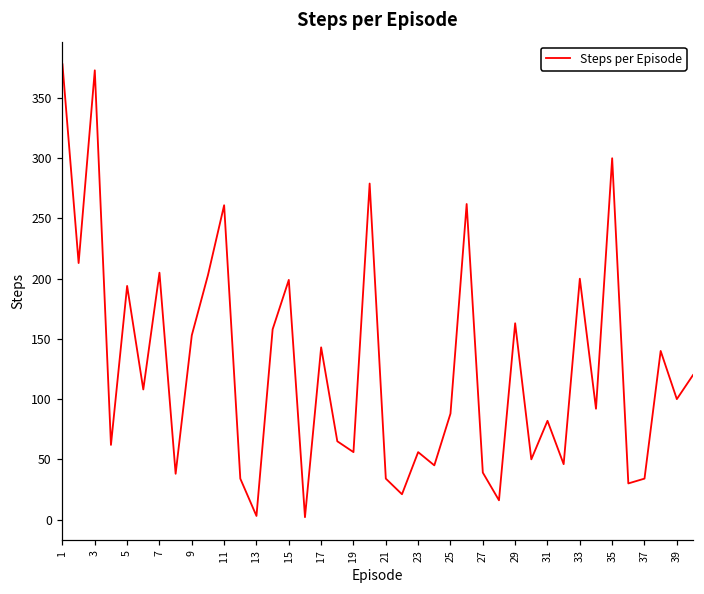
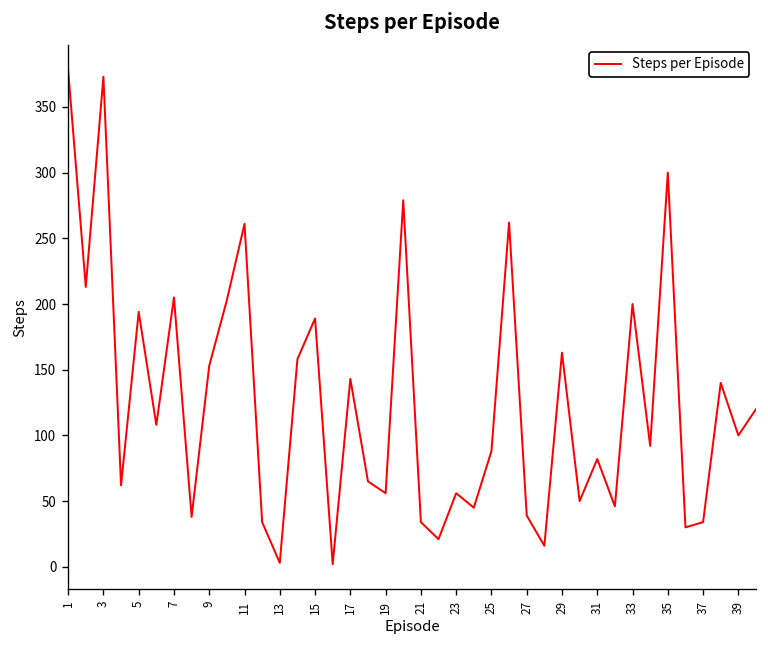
  {
    "1": 378,
    "3": 373,
    "5": 194,
    "7": 205,
    "9": 153,
    "11": 261,
    "13": 3,
-   "15": 199,
+   "15": 189,
    "17": 143,
    "19": 56,
    "21": 34,
    "23": 56,
    "25": 88,
    "27": 39,
    "29": 163,
    "31": 82,
    "33": 200,
    "35": 300,
    "37": 34,
    "39": 100
  }
